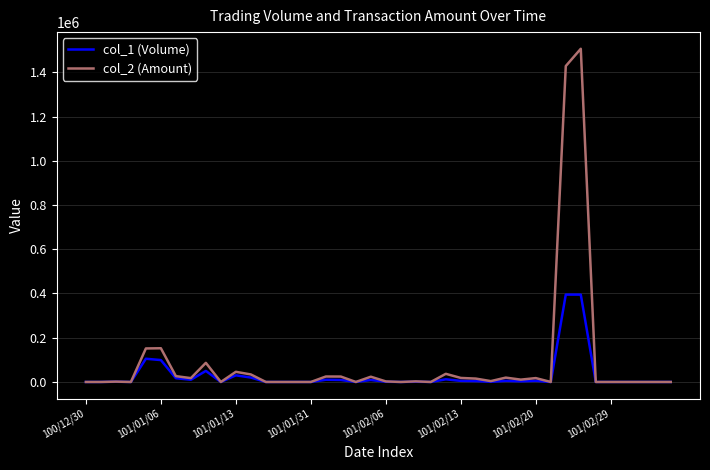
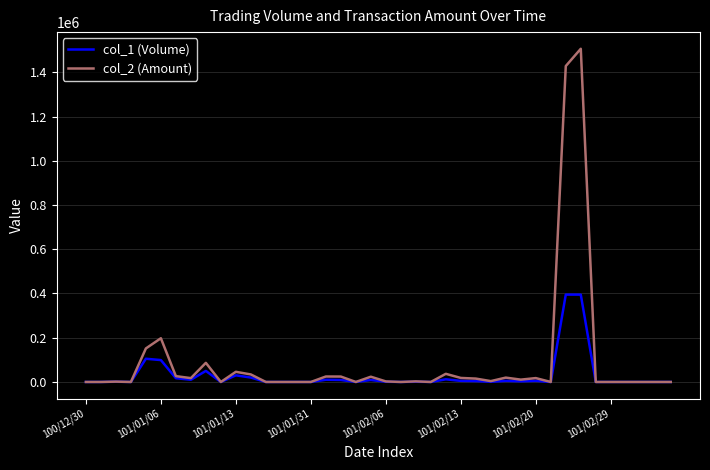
  {
    "col_1 (Volume)": {
      "101/01/06": 100000,
      "101/01/13": 30000,
      "101/02/13": 10000,
      "101/02/20": 10000
    },
    "col_2 (Amount)": {
-     "101/01/06": 150000,
+     "101/01/06": 200000,
      "101/01/13": 50000,
      "101/02/13": 20000,
      "101/02/20": 20000
    }
  }
